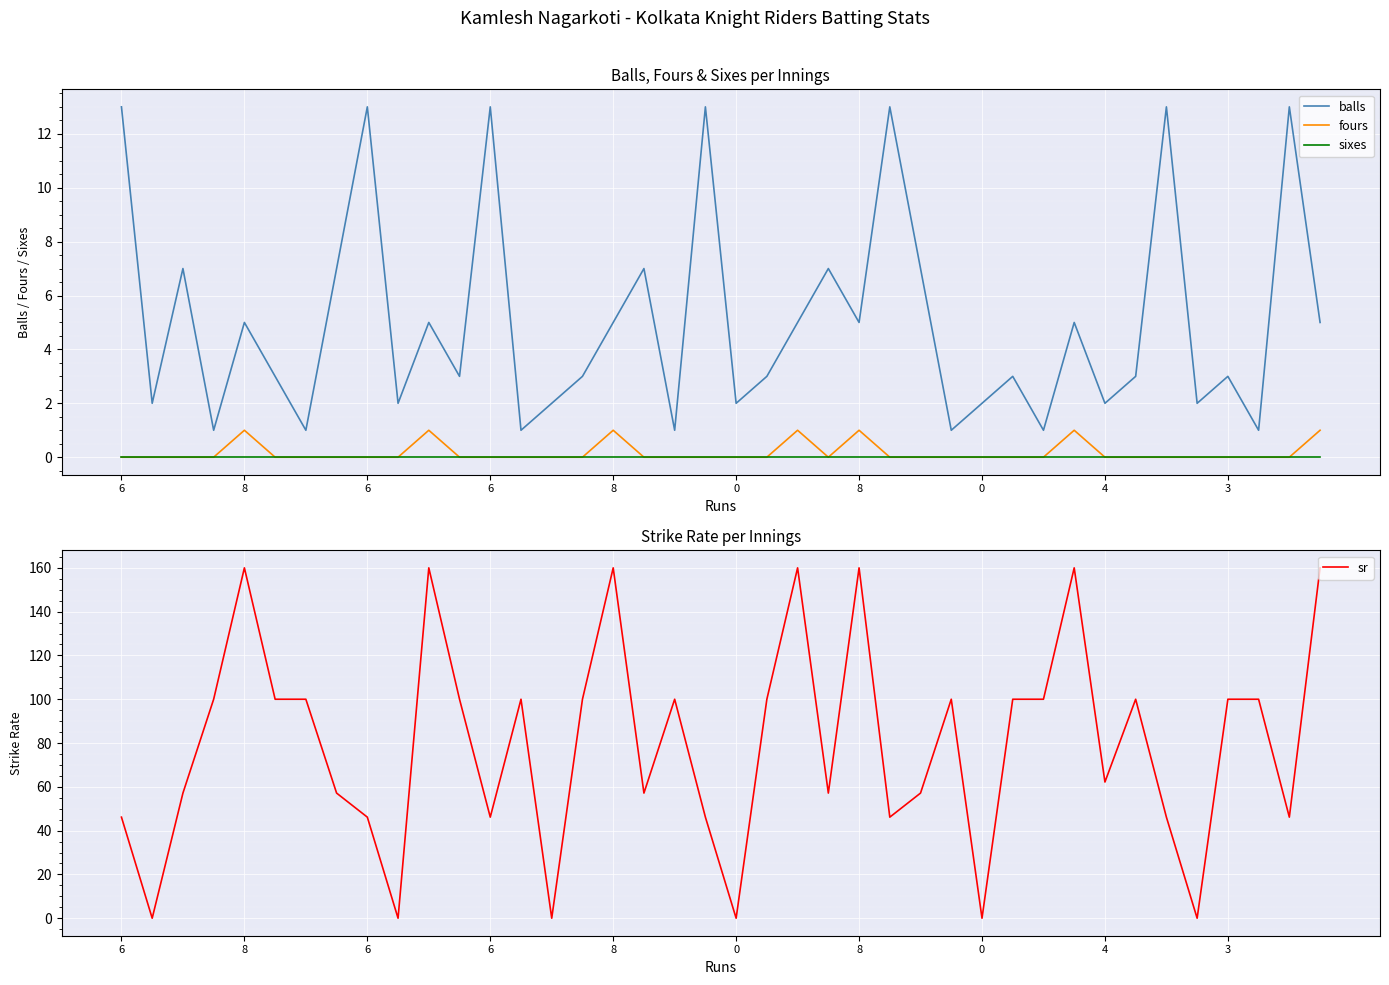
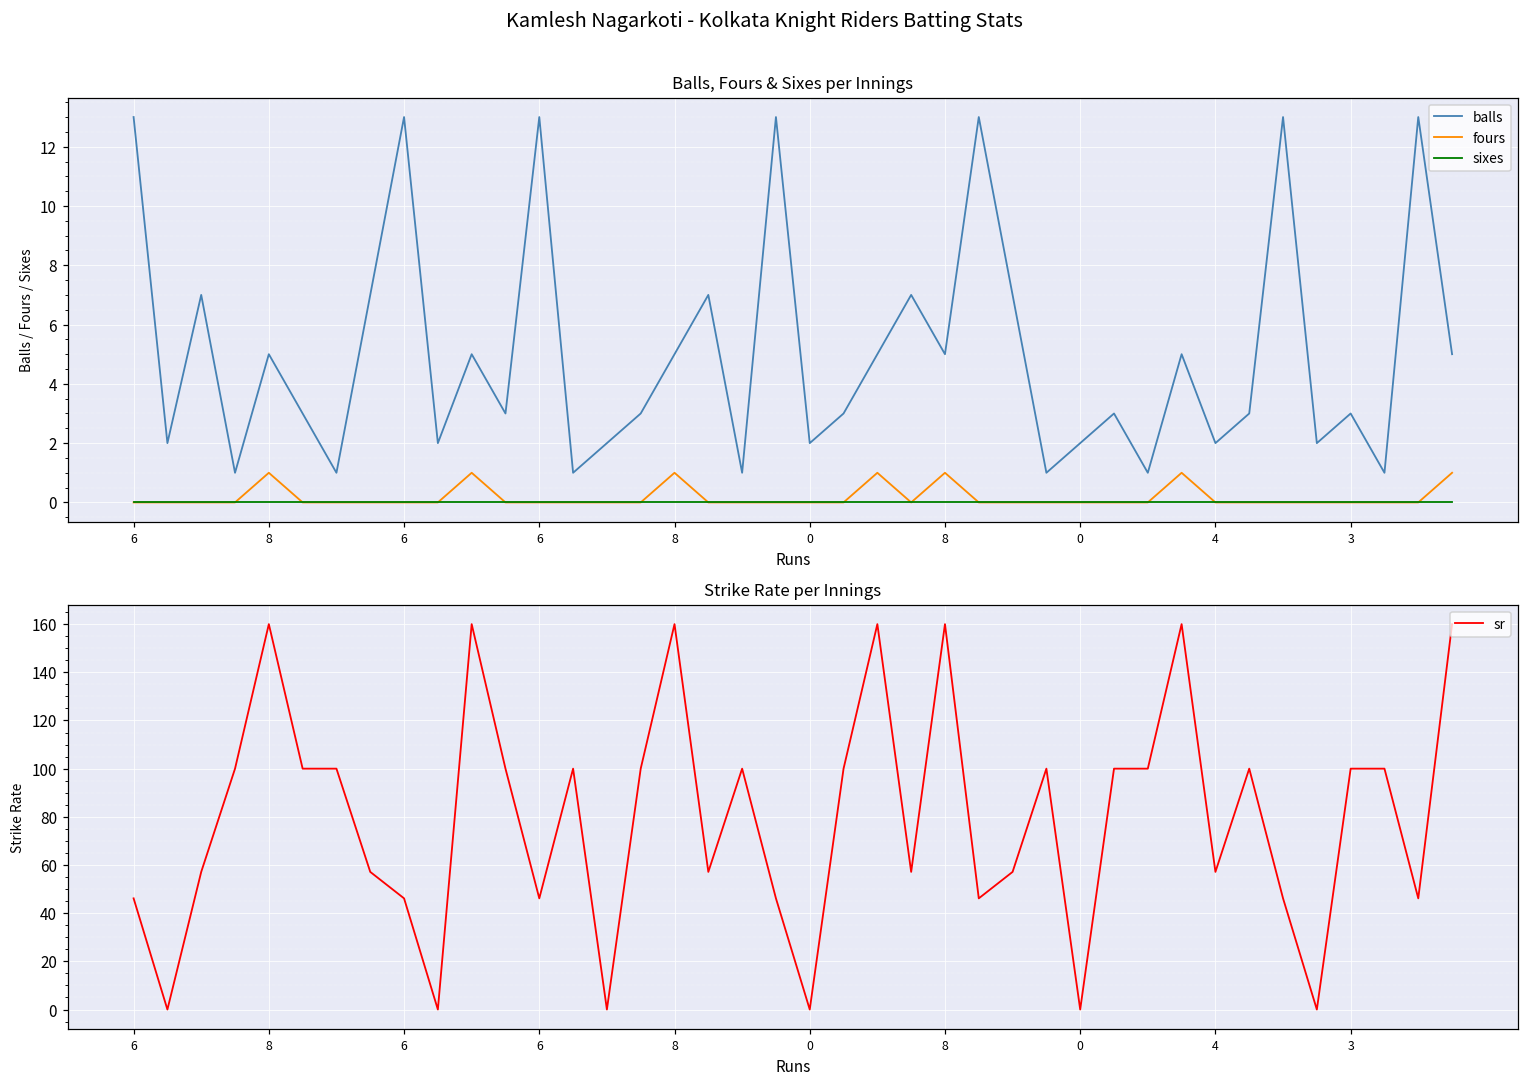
  {
    "Balls, Fours & Sixes per Innings": {
      "balls": {
        "4": 2.0
      }
    },
    "Strike Rate per Innings": {
-     "4": 62
+     "4": 57
    }
  }
